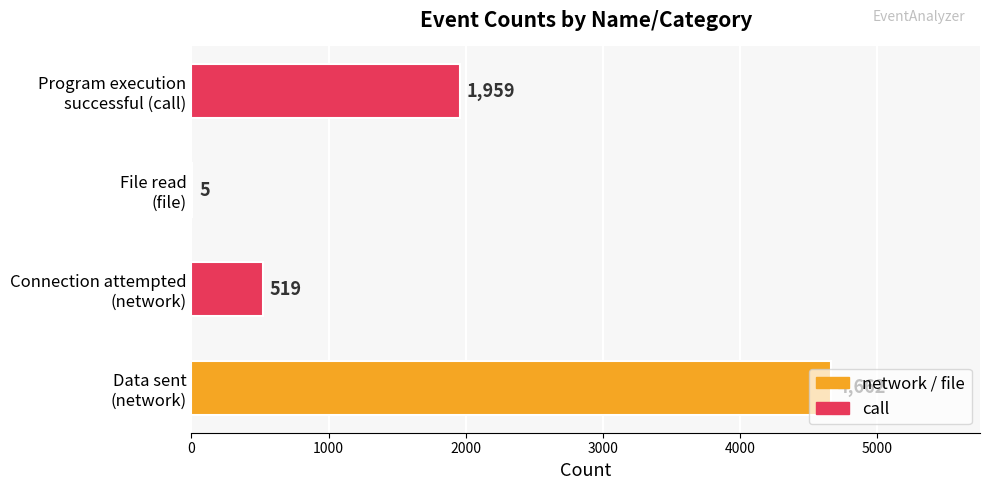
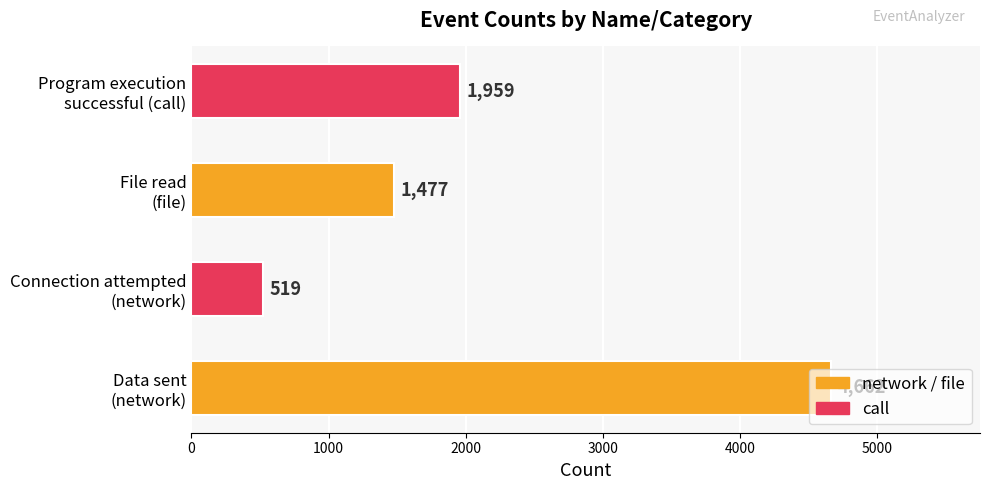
  {
    "Program execution successful (call)": "1,959",
-   "File read (file)": "5",
+   "File read (file)": "1,477",
    "Connection attempted (network)": "519"
  }
